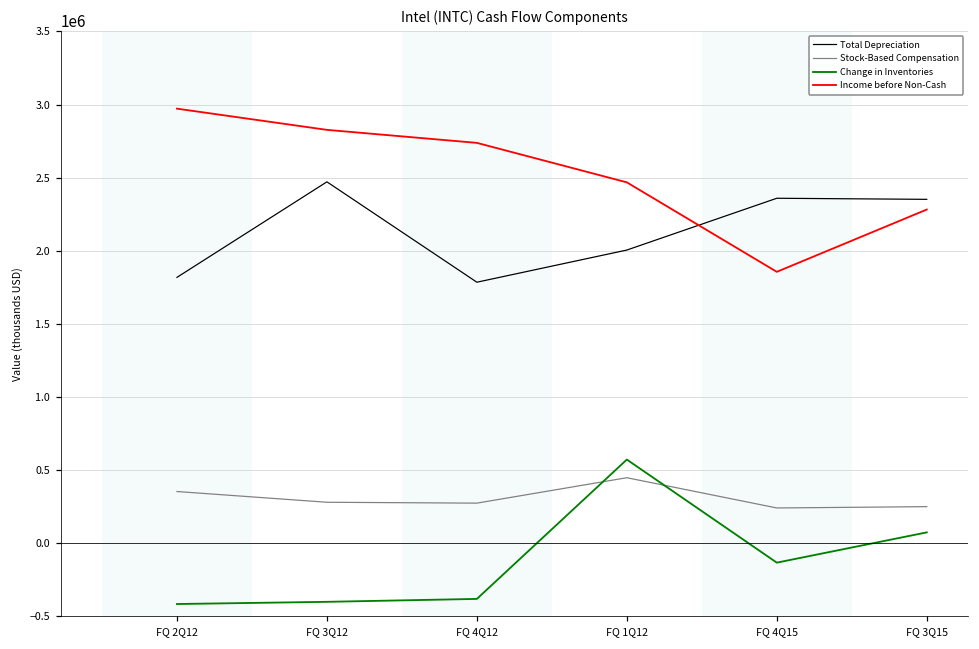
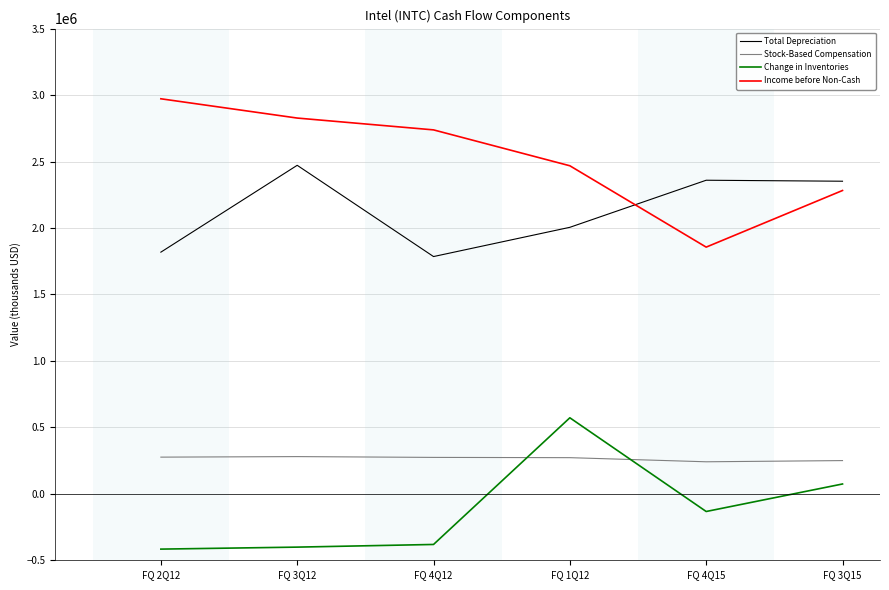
  {
    "Total Depreciation": {
      "FQ 2Q12": 1820000,
      "FQ 3Q12": 2470000,
      "FQ 4Q12": 1790000,
      "FQ 1Q12": 2010000,
      "FQ 4Q15": 2360000,
      "FQ 3Q15": 2350000
    },
    "Stock-Based Compensation": {
-     "FQ 2Q12": 350000,
+     "FQ 2Q12": 280000,
      "FQ 3Q12": 280000,
      "FQ 4Q12": 270000,
-     "FQ 1Q12": 450000,
+     "FQ 1Q12": 270000,
      "FQ 4Q15": 240000,
      "FQ 3Q15": 250000
    },
    "Change in Inventories": {
      "FQ 2Q12": -420000,
      "FQ 3Q12": -400000,
      "FQ 4Q12": -380000,
      "FQ 1Q12": 570000,
      "FQ 4Q15": -130000,
      "FQ 3Q15": 70000
    },
    "Income before Non-Cash": {
      "FQ 2Q12": 2970000,
      "FQ 3Q12": 2830000,
      "FQ 4Q12": 2740000,
      "FQ 1Q12": 2470000,
      "FQ 4Q15": 1860000,
      "FQ 3Q15": 2280000
    }
  }
